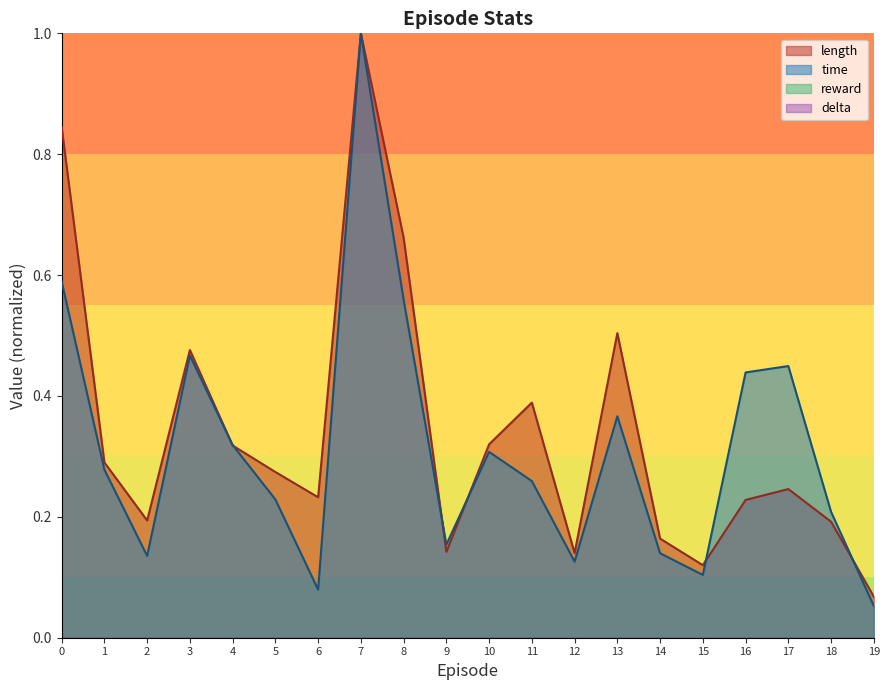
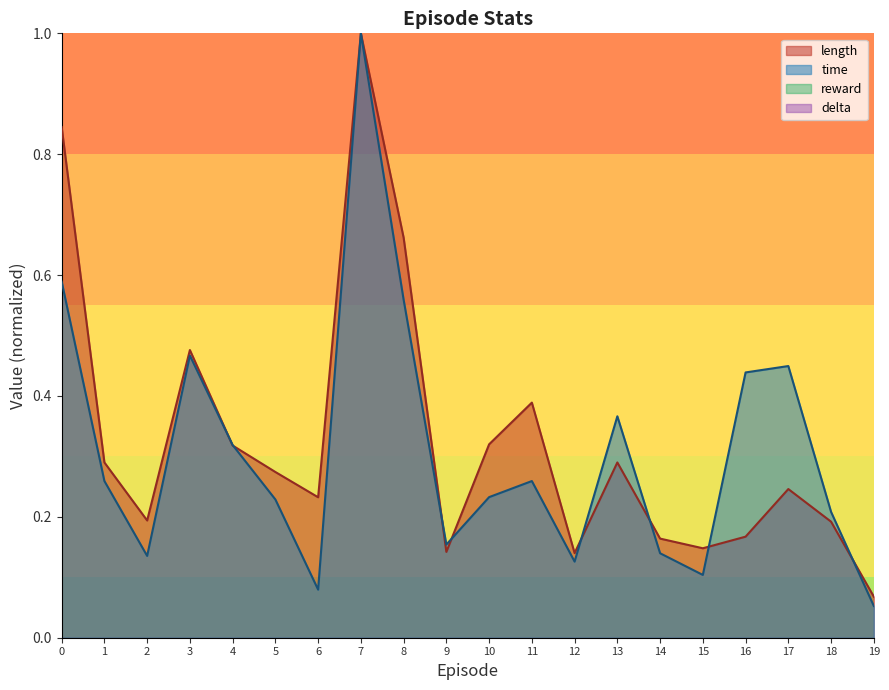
  {
    "length": {
      "0": 0.85,
      "1": 0.29,
      "2": 0.19,
      "3": 0.48,
      "5": 0.27,
      "6": 0.23,
      "8": 0.66,
      "9": 0.14,
      "10": 0.32,
      "11": 0.39,
      "12": 0.14,
-     "13": 0.50,
+     "13": 0.29,
      "14": 0.16,
-     "15": 0.12,
-     "16": 0.23,
+     "15": 0.15,
+     "16": 0.17,
      "17": 0.25,
      "18": 0.19,
      "19": 0.07
    },
    "time": {
      "0": 0.59,
-     "1": 0.28,
+     "1": 0.26,
      "2": 0.14,
      "3": 0.47,
      "5": 0.23,
      "6": 0.08,
      "8": 0.56,
      "9": 0.15,
-     "10": 0.31,
+     "10": 0.23,
      "11": 0.26,
      "12": 0.13,
      "13": 0.37,
      "14": 0.14,
      "15": 0.10,
      "16": 0.44,
      "17": 0.45,
      "18": 0.21,
      "19": 0.05
    },
    "delta": {
      "0": 0.00,
      "1": 0.00,
      "2": 0.00,
      "3": 0.00,
      "4": 0.00,
      "5": 0.00,
      "6": 0.00,
      "7": 0.00,
      "8": 0.00,
      "9": 0.00,
      "10": 0.00,
      "11": 0.00,
      "12": 0.00,
      "13": 0.00,
      "14": 0.00,
      "15": 0.00,
      "16": 0.00,
      "17": 0.00,
      "18": 0.00,
      "19": 0.00
    }
  }
